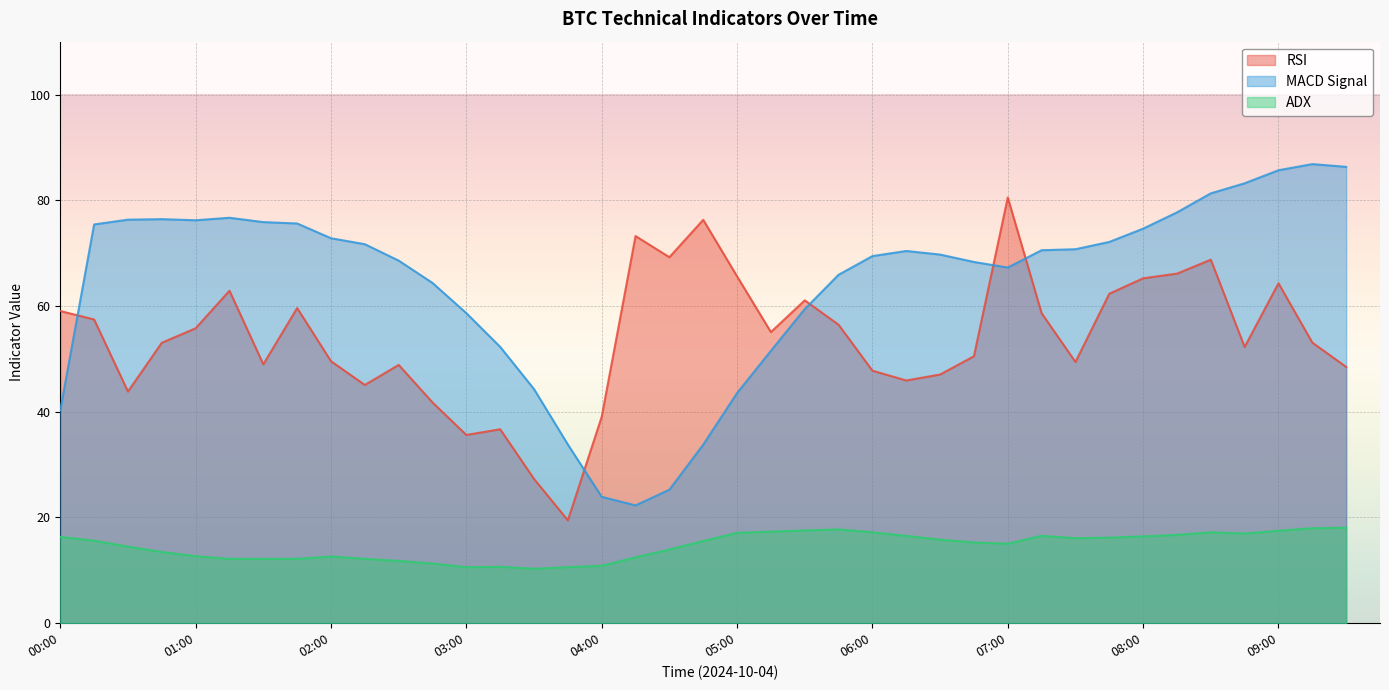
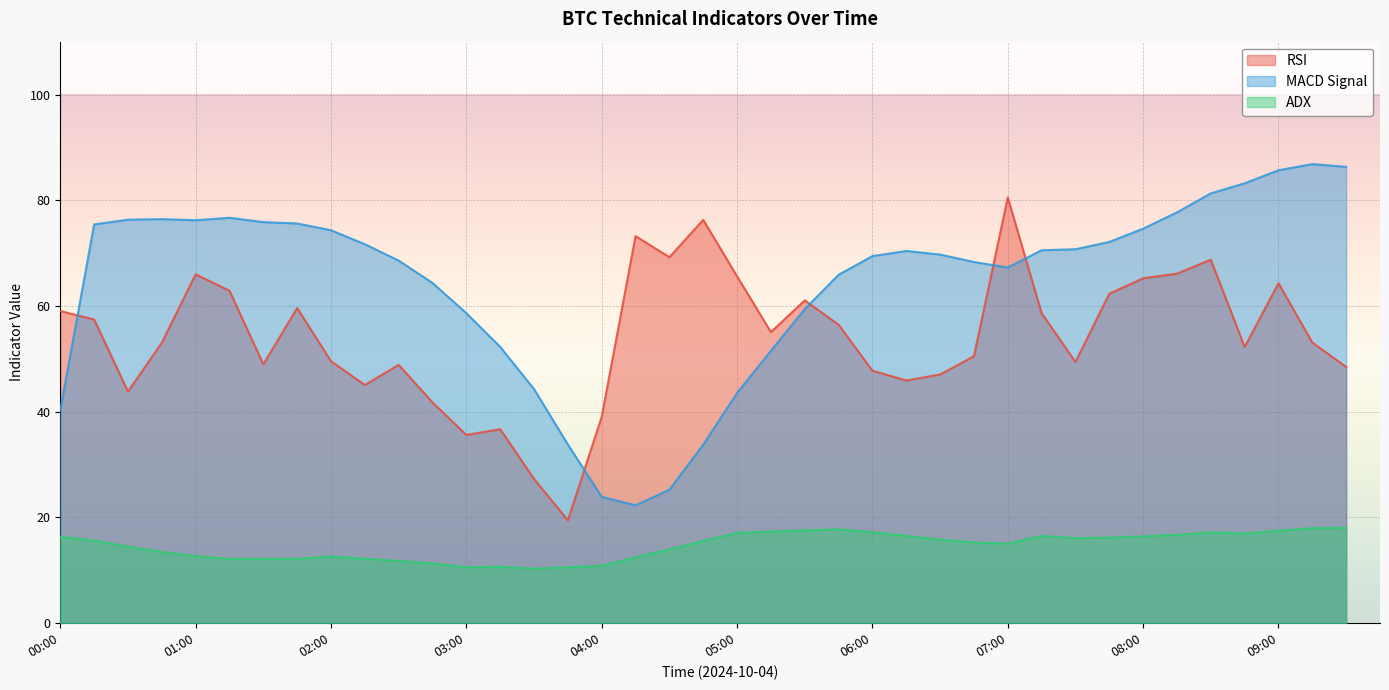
  {
    "RSI": {
      "00:00": 59,
-     "01:00": 56,
+     "01:00": 66,
      "02:00": 50,
      "03:00": 36,
      "04:00": 39,
      "05:00": 66,
      "06:00": 48,
      "07:00": 81,
      "08:00": 65,
      "09:00": 64
    },
    "MACD Signal": {
      "00:00": 40,
      "01:00": 76,
-     "02:00": 73,
+     "02:00": 74,
      "03:00": 59,
      "04:00": 24,
      "05:00": 44,
      "06:00": 69,
      "07:00": 67,
      "08:00": 75,
      "09:00": 86
    },
    "ADX": {
      "00:00": 16,
      "01:00": 13,
      "02:00": 13,
      "03:00": 11,
      "04:00": 11,
      "05:00": 17,
      "06:00": 17,
      "07:00": 15,
      "08:00": 16,
      "09:00": 17
    }
  }
